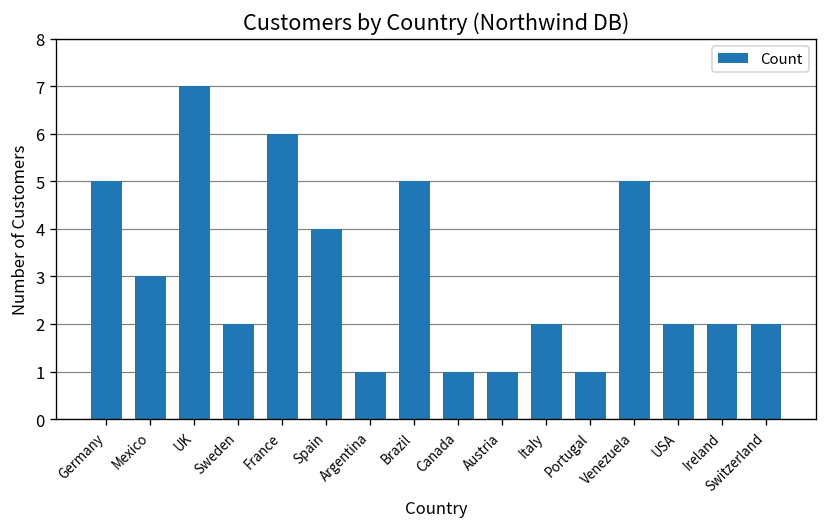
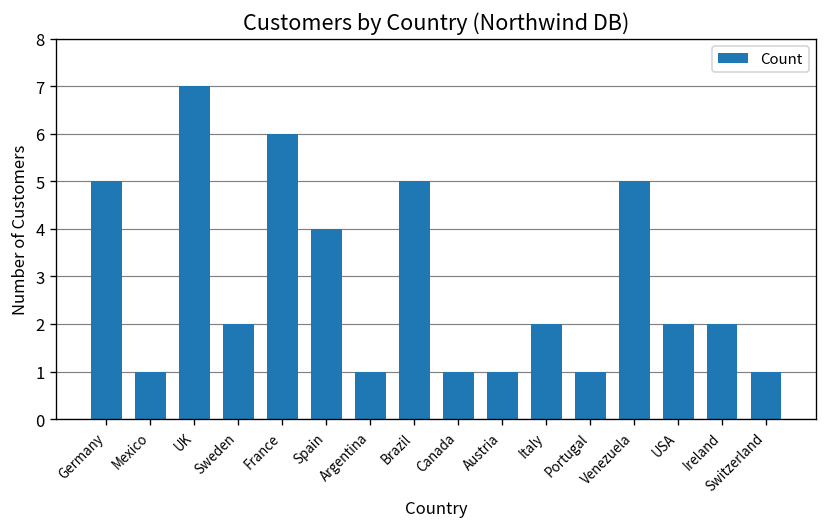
  {
    "Germany": 5,
-   "Mexico": 3,
+   "Mexico": 1,
    "UK": 7,
    "Sweden": 2,
    "France": 6,
    "Spain": 4,
    "Argentina": 1,
    "Brazil": 5,
    "Canada": 1,
    "Austria": 1,
    "Italy": 2,
    "Portugal": 1,
    "Venezuela": 5,
    "USA": 2,
    "Ireland": 2,
-   "Switzerland": 2
+   "Switzerland": 1
  }
